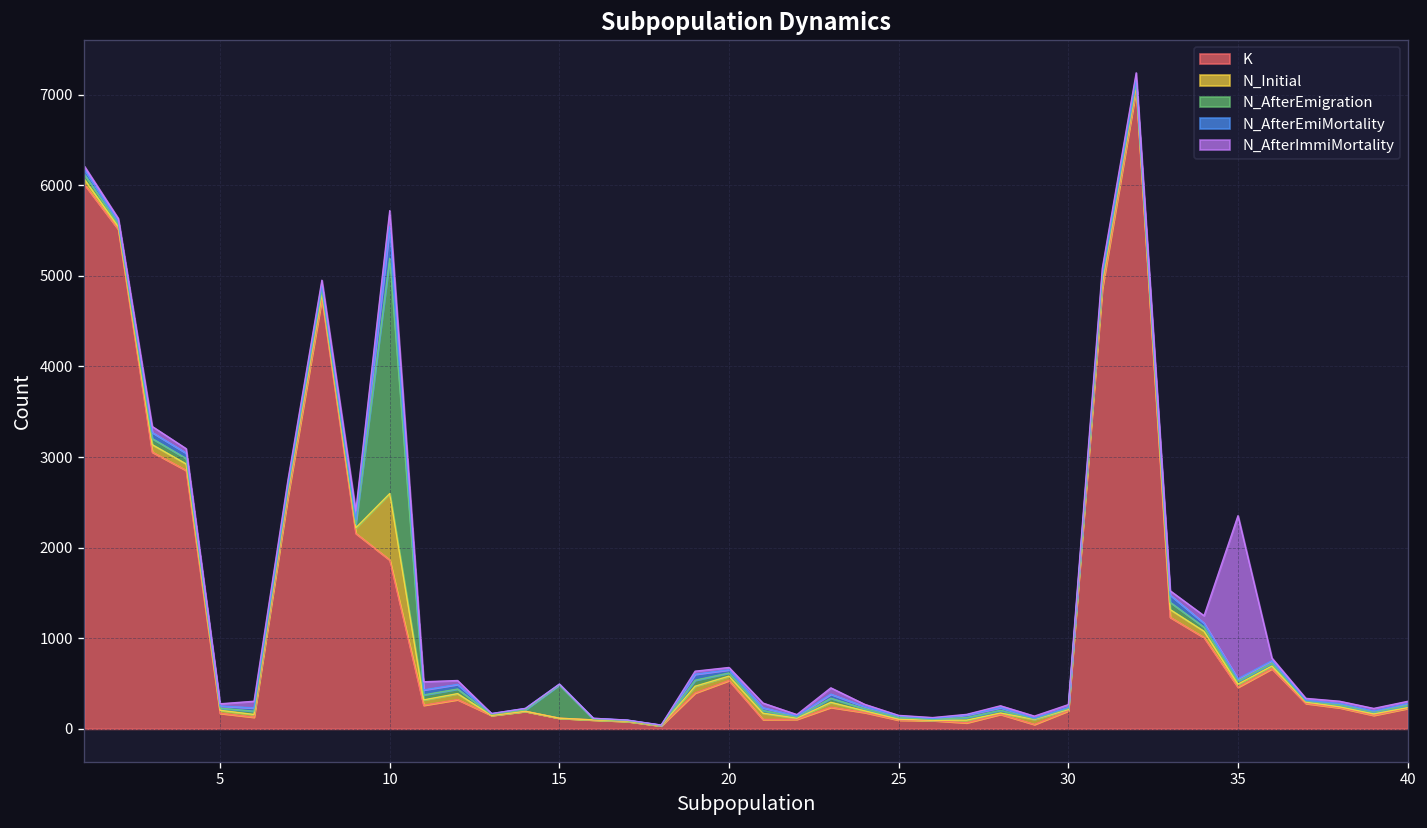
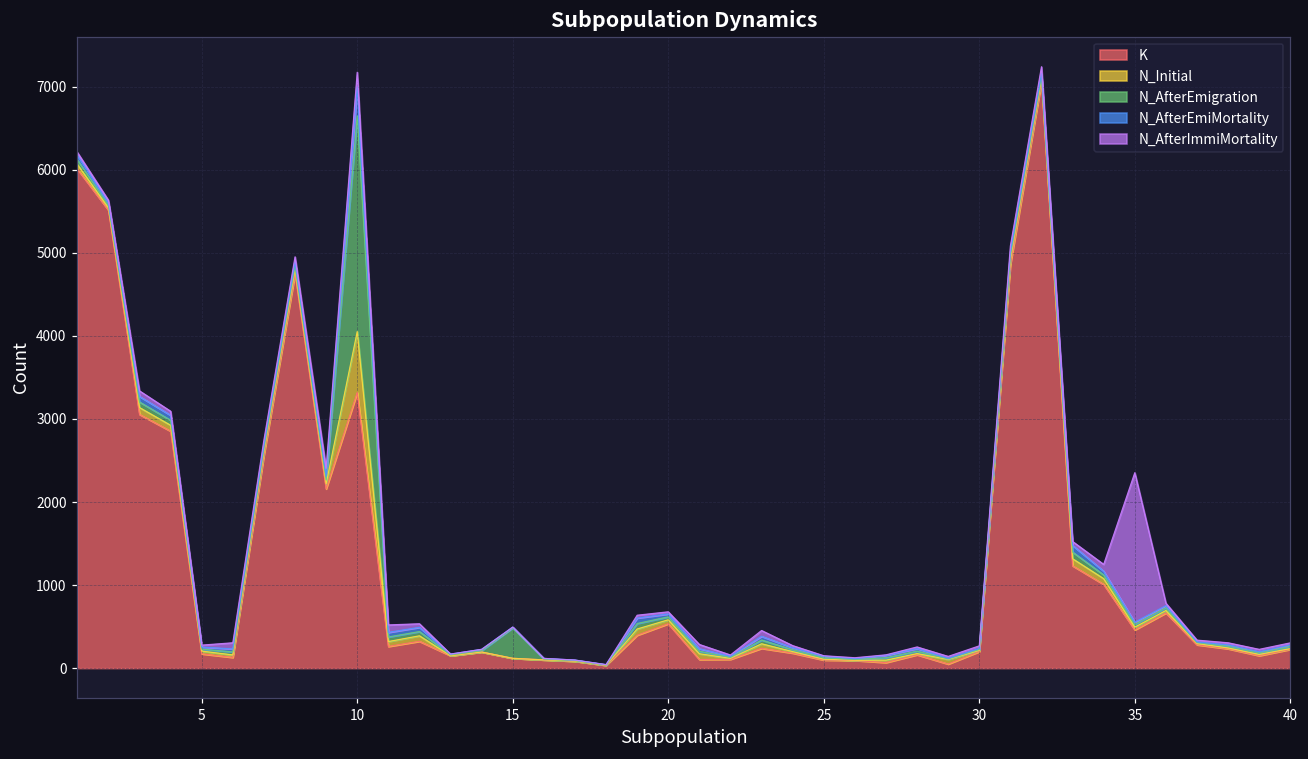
  {
    "K": {
-     "10": 1900,
+     "10": 3300,
      "20": 500,
      "35": 500
    },
    "N_Initial": {
      "10": 700,
      "20": 0
    },
    "N_AfterEmigration": {
      "10": 2600,
      "20": 0
    },
    "N_AfterEmiMortality": {
      "10": 300
    },
    "N_AfterImmiMortality": {
      "10": 200,
      "35": 1800
    }
  }
